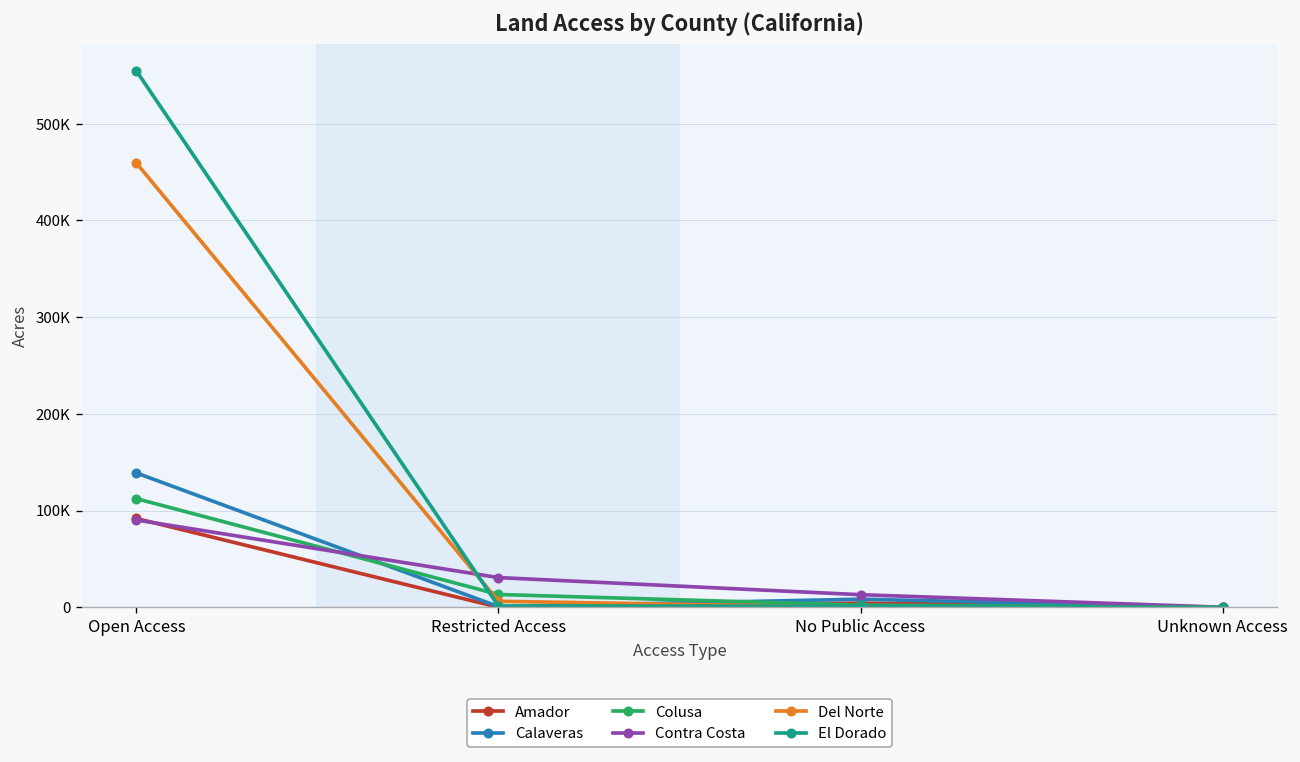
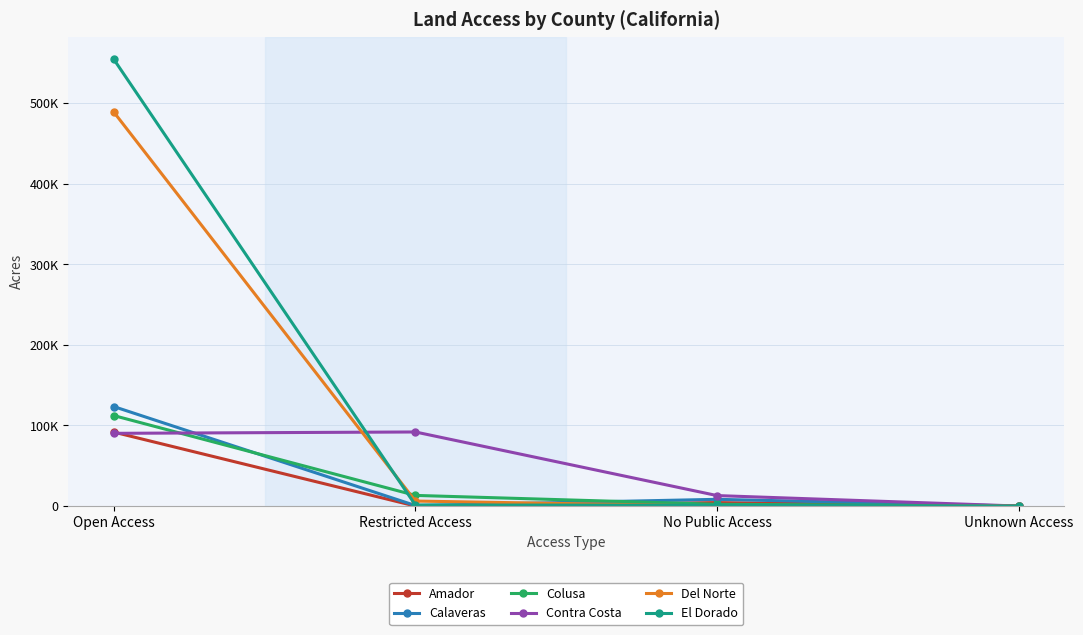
  {
    "Calaveras": {
-     "Open Access": 140000,
+     "Open Access": 120000,
      "No Public Access": 10000
    },
    "Contra Costa": {
-     "Restricted Access": 30000,
+     "Restricted Access": 90000,
      "No Public Access": 10000
    },
    "Del Norte": {
-     "Open Access": 460000,
+     "Open Access": 490000,
      "Restricted Access": 10000
    }
  }
